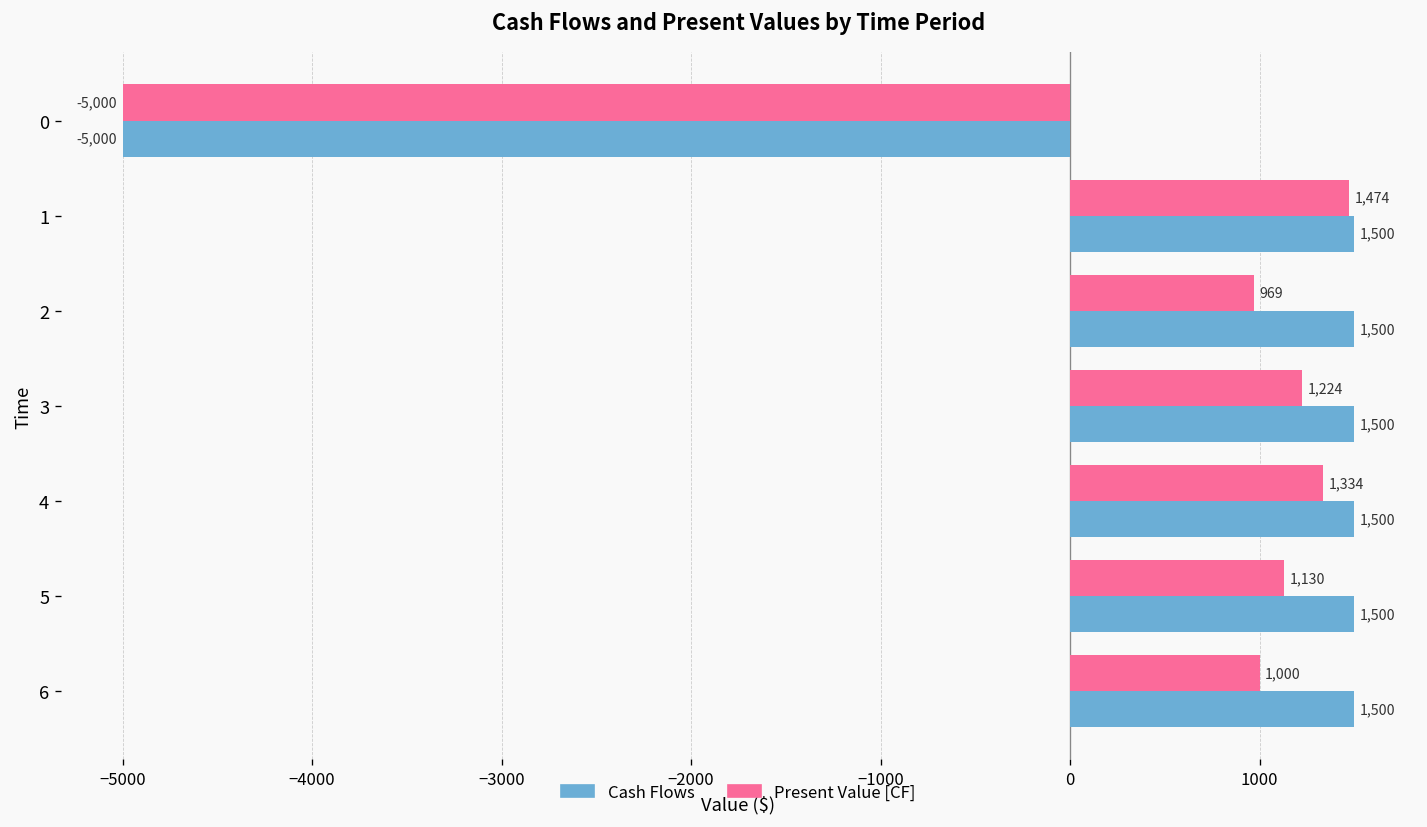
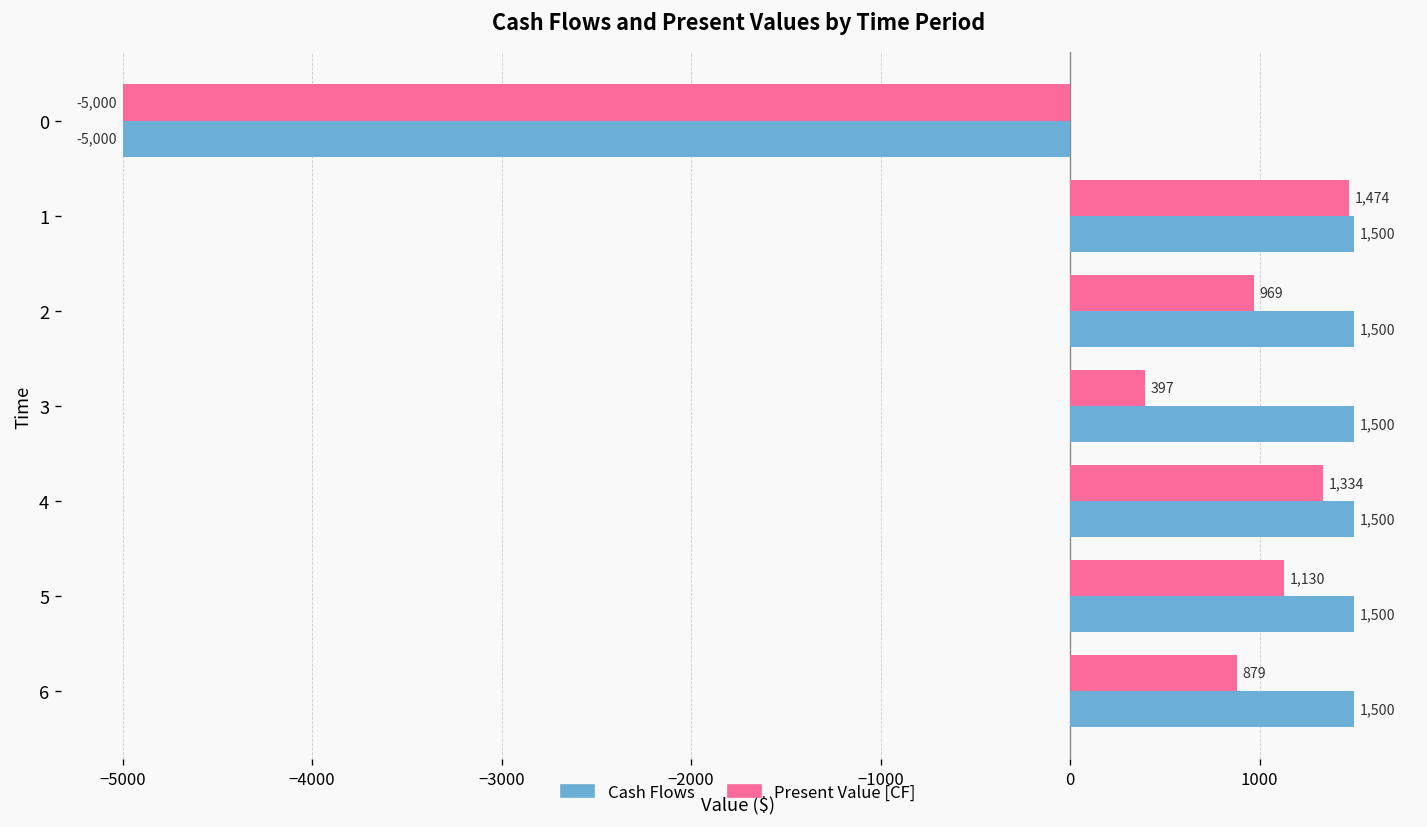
  {
    "Cash Flows": {
      "0": "-5,000",
      "1": "1,500",
      "2": "1,500",
      "3": "1,500",
      "4": "1,500",
      "5": "1,500",
      "6": "1,500"
    },
    "Present Value [CF]": {
      "0": "-5,000",
      "1": "1,474",
      "2": "969",
-     "3": "1,224",
+     "3": "397",
      "4": "1,334",
      "5": "1,130",
-     "6": "1,000"
+     "6": "879"
    }
  }
